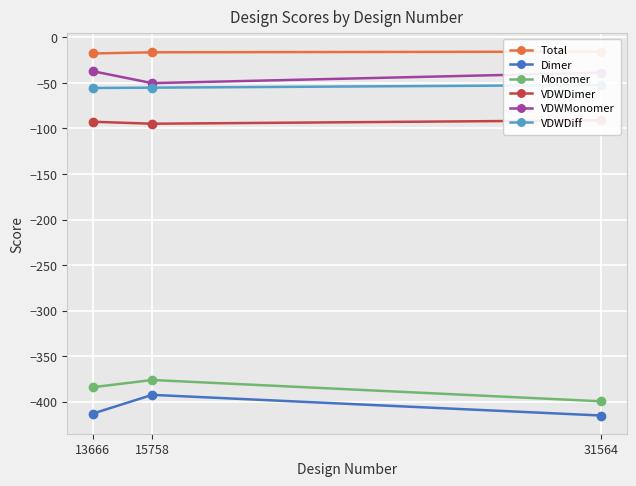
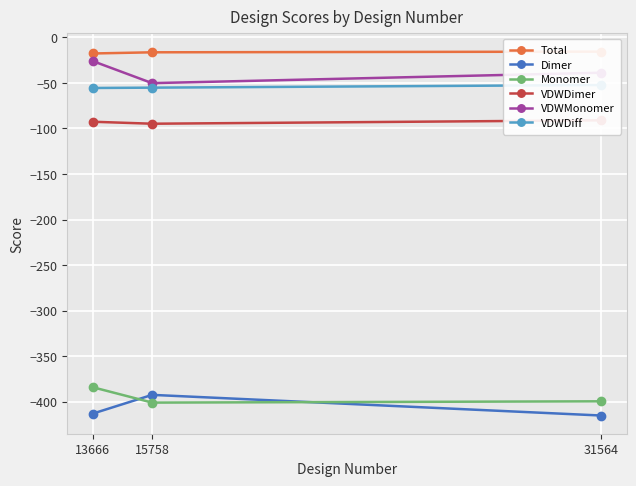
  {
    "Monomer": {
      "13666": -380,
-     "15758": -380,
+     "15758": -400,
      "31564": -400
    },
    "VDWMonomer": {
-     "13666": -40,
+     "13666": -30,
      "15758": -50
    }
  }
